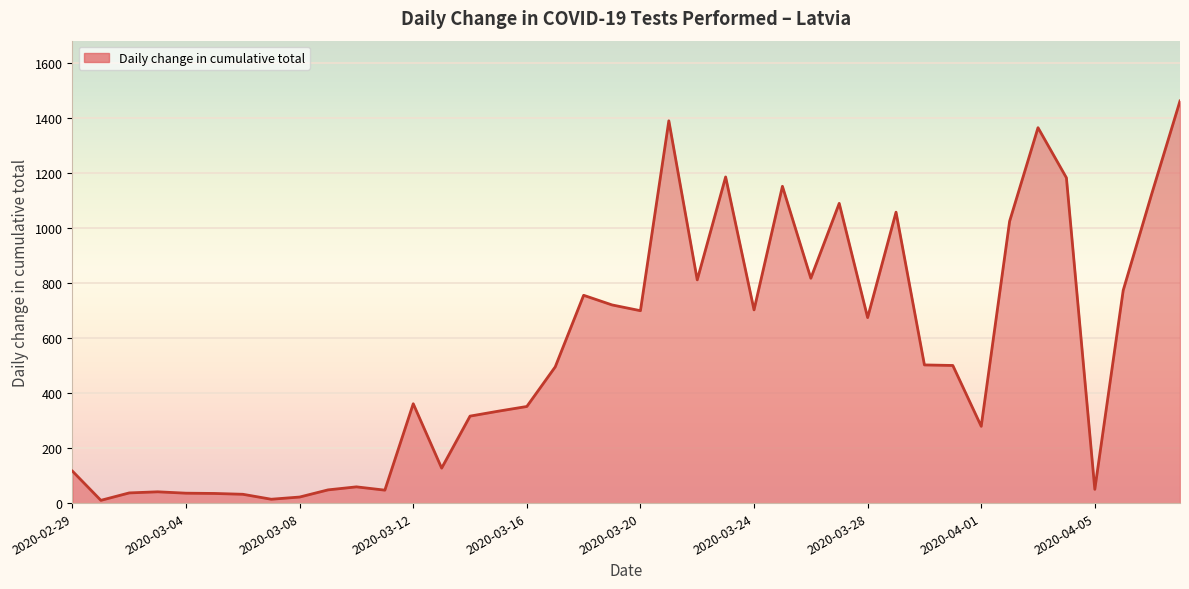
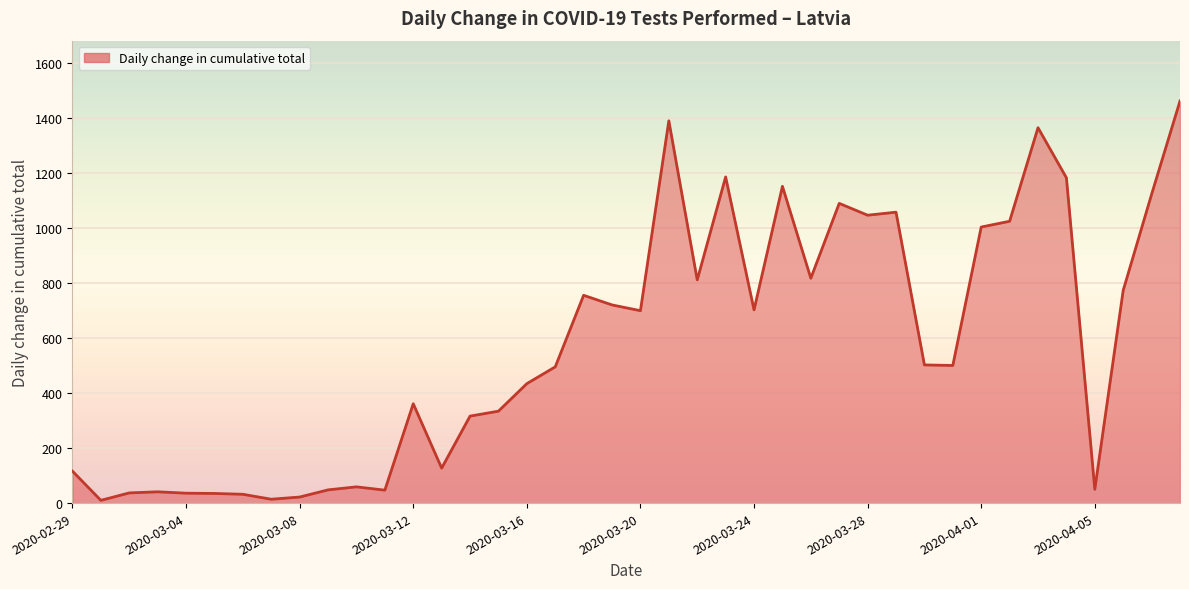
  {
    "2020-02-29": 120,
    "2020-03-04": 40,
    "2020-03-08": 20,
    "2020-03-12": 360,
-   "2020-03-16": 350,
+   "2020-03-16": 430,
    "2020-03-20": 700,
    "2020-03-24": 700,
-   "2020-03-28": 670,
-   "2020-04-01": 280,
+   "2020-03-28": 1050,
+   "2020-04-01": 1000,
    "2020-04-05": 50
  }
